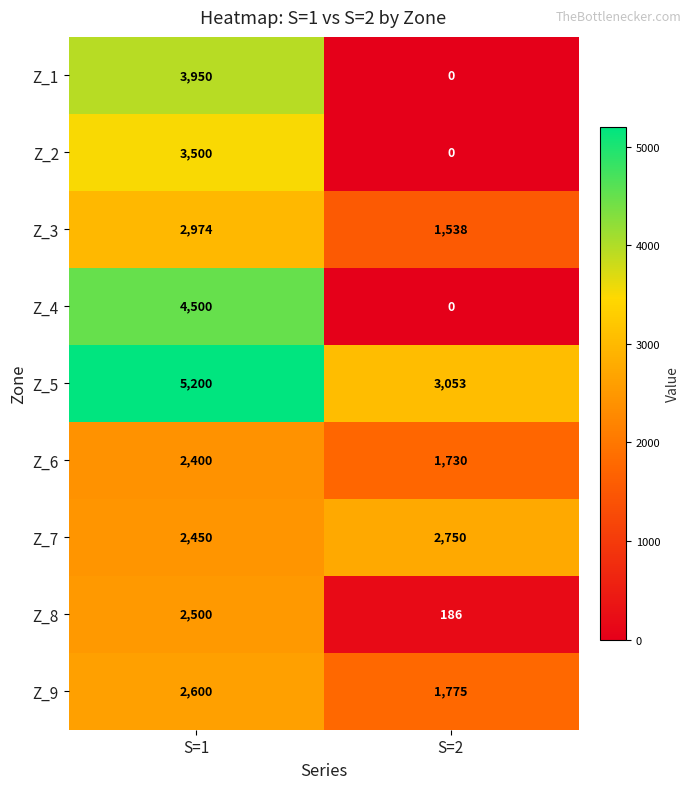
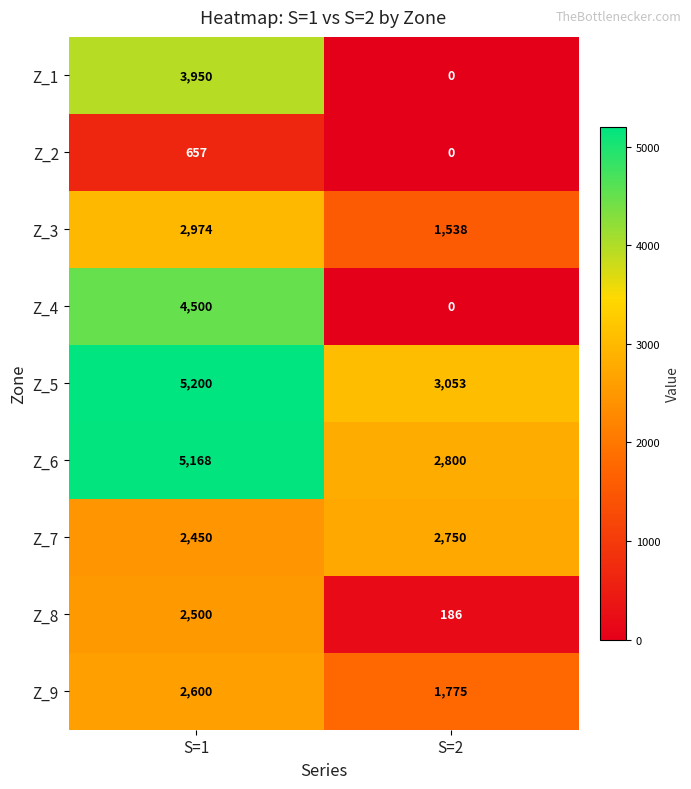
  {
    "Z_1": {
      "S=1": "3,950",
      "S=2": "0"
    },
    "Z_2": {
-     "S=1": "3,500",
+     "S=1": "657",
      "S=2": "0"
    },
    "Z_3": {
      "S=1": "2,974",
      "S=2": "1,538"
    },
    "Z_4": {
      "S=1": "4,500",
      "S=2": "0"
    },
    "Z_5": {
      "S=1": "5,200",
      "S=2": "3,053"
    },
    "Z_6": {
-     "S=1": "2,400",
-     "S=2": "1,730"
+     "S=1": "5,168",
+     "S=2": "2,800"
    },
    "Z_7": {
      "S=1": "2,450",
      "S=2": "2,750"
    },
    "Z_8": {
      "S=1": "2,500",
      "S=2": "186"
    },
    "Z_9": {
      "S=1": "2,600",
      "S=2": "1,775"
    }
  }
